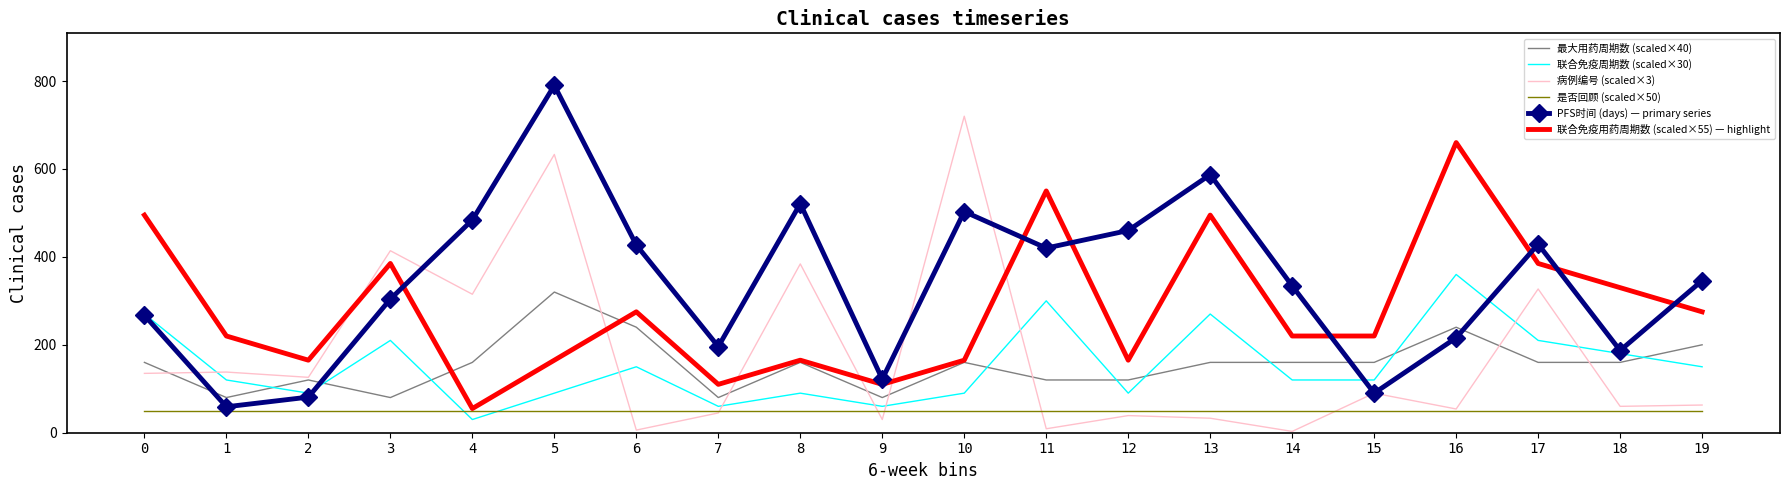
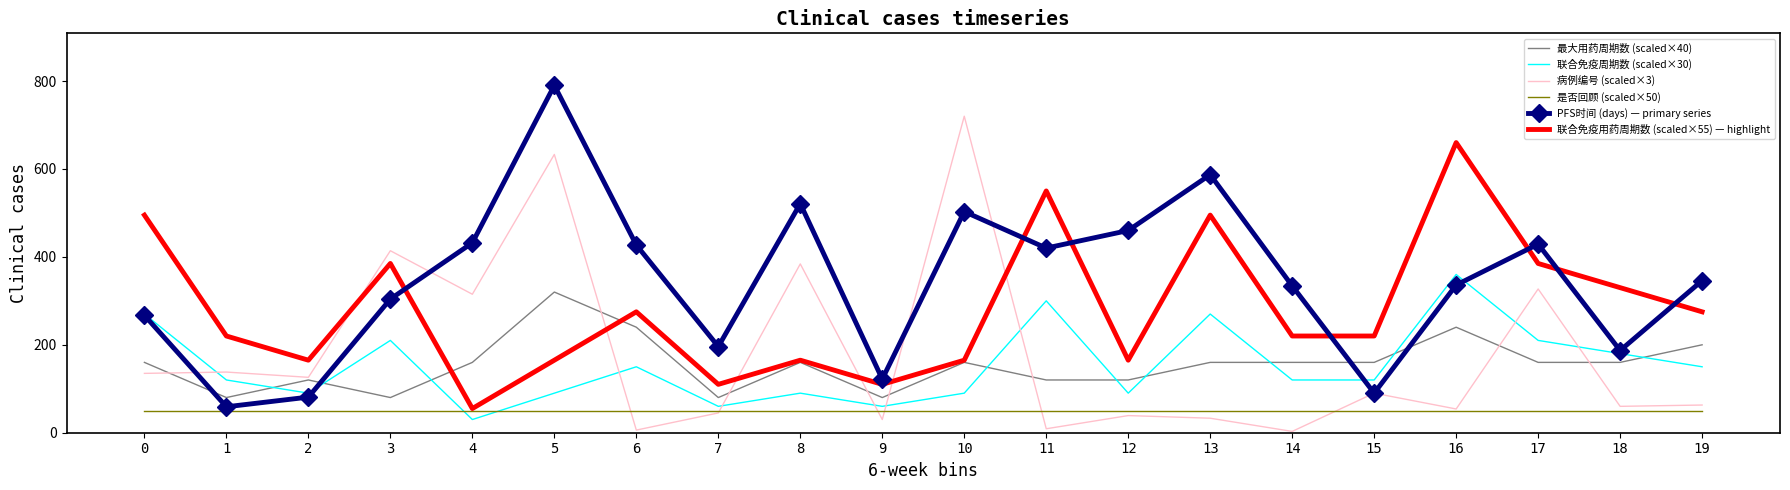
  {
    "最大用药周期数 (scaled×40)": {
      "0": 160,
      "1": 80,
      "2": 120,
      "3": 80,
      "4": 160,
      "5": 320,
      "6": 240,
      "7": 80,
      "9": 80,
      "11": 120,
      "12": 120,
      "13": 160,
      "14": 160,
      "15": 160,
      "16": 240,
      "17": 160,
      "18": 160,
      "19": 200
    },
    "联合免疫周期数 (scaled×30)": {
      "1": 120,
      "2": 90,
      "3": 210,
      "4": 30,
      "5": 90,
      "6": 150,
      "7": 60,
      "8": 90,
      "9": 60,
      "10": 90,
      "11": 300,
      "12": 90,
      "13": 270,
      "14": 120,
      "15": 120,
      "16": 360,
      "17": 210,
      "18": 180,
      "19": 150
    },
    "病例编号 (scaled×3)": {
      "0": 140,
      "1": 140,
      "2": 130,
      "3": 410,
      "4": 320,
      "5": 630,
      "6": 10,
      "8": 380,
      "9": 30,
      "10": 720,
      "11": 10,
      "12": 40,
      "13": 30,
      "14": 0,
      "17": 330,
      "18": 60,
      "19": 60
    },
    "是否回顾 (scaled×50)": {
      "0": 50,
      "1": 50,
      "2": 50,
      "3": 50,
      "5": 50,
      "6": 50,
      "8": 50,
      "9": 50,
      "10": 50,
      "11": 50,
      "12": 50,
      "13": 50,
      "14": 50,
      "15": 50,
      "17": 50,
      "18": 50,
      "19": 50
    },
    "PFS时间 (days) — primary series": {
      "1": 60,
      "2": 80,
      "3": 300,
-     "4": 480,
+     "4": 430,
      "5": 790,
      "6": 430,
      "7": 200,
      "8": 520,
      "9": 120,
      "10": 500,
      "11": 420,
      "12": 460,
      "13": 590,
      "14": 330,
-     "16": 220,
+     "16": 340,
      "17": 430,
      "18": 190,
      "19": 350
    },
    "联合免疫用药周期数 (scaled×55) — highlight": {
      "0": 500,
      "1": 220,
      "2": 170,
      "3": 390,
      "5": 170,
      "6": 280,
      "7": 110,
      "9": 110,
      "11": 550,
      "12": 170,
      "13": 500,
      "14": 220,
      "15": 220,
      "16": 660,
      "17": 390,
      "18": 330,
      "19": 280
    }
  }
